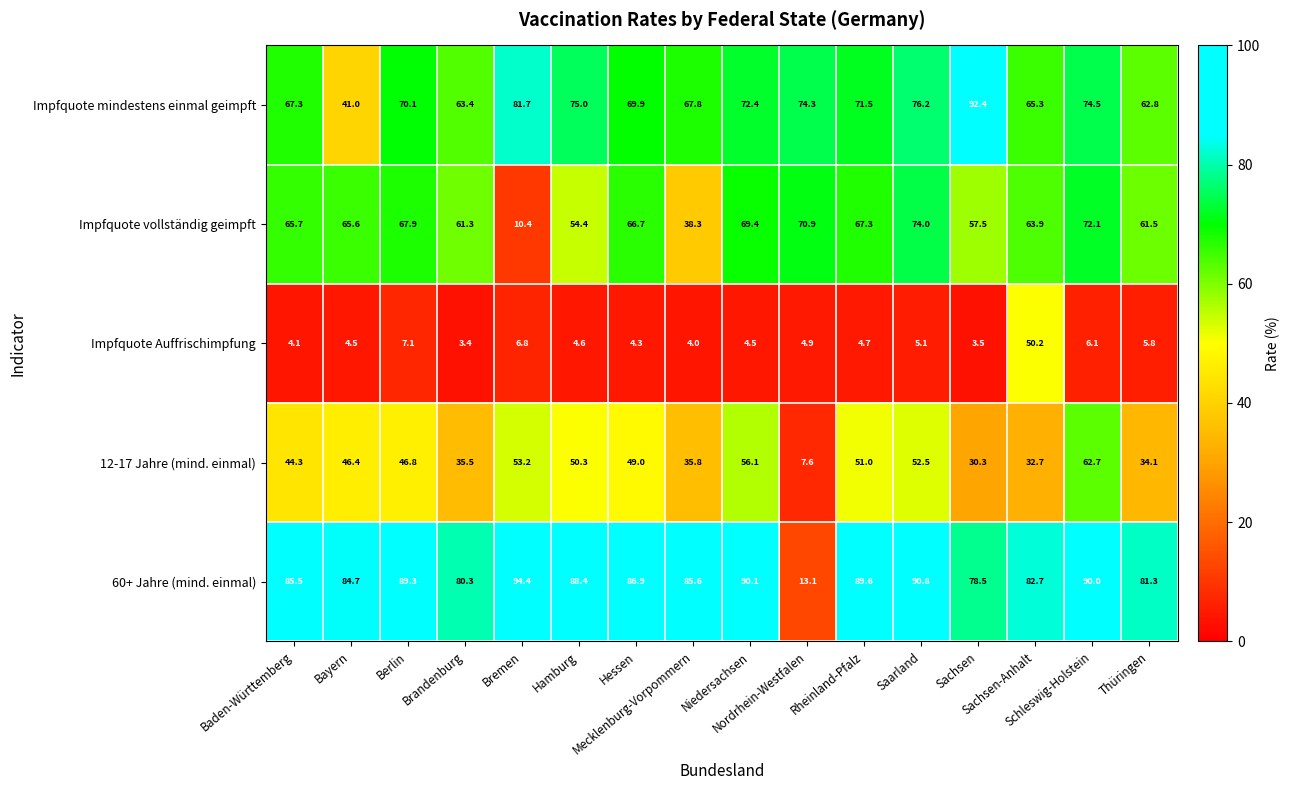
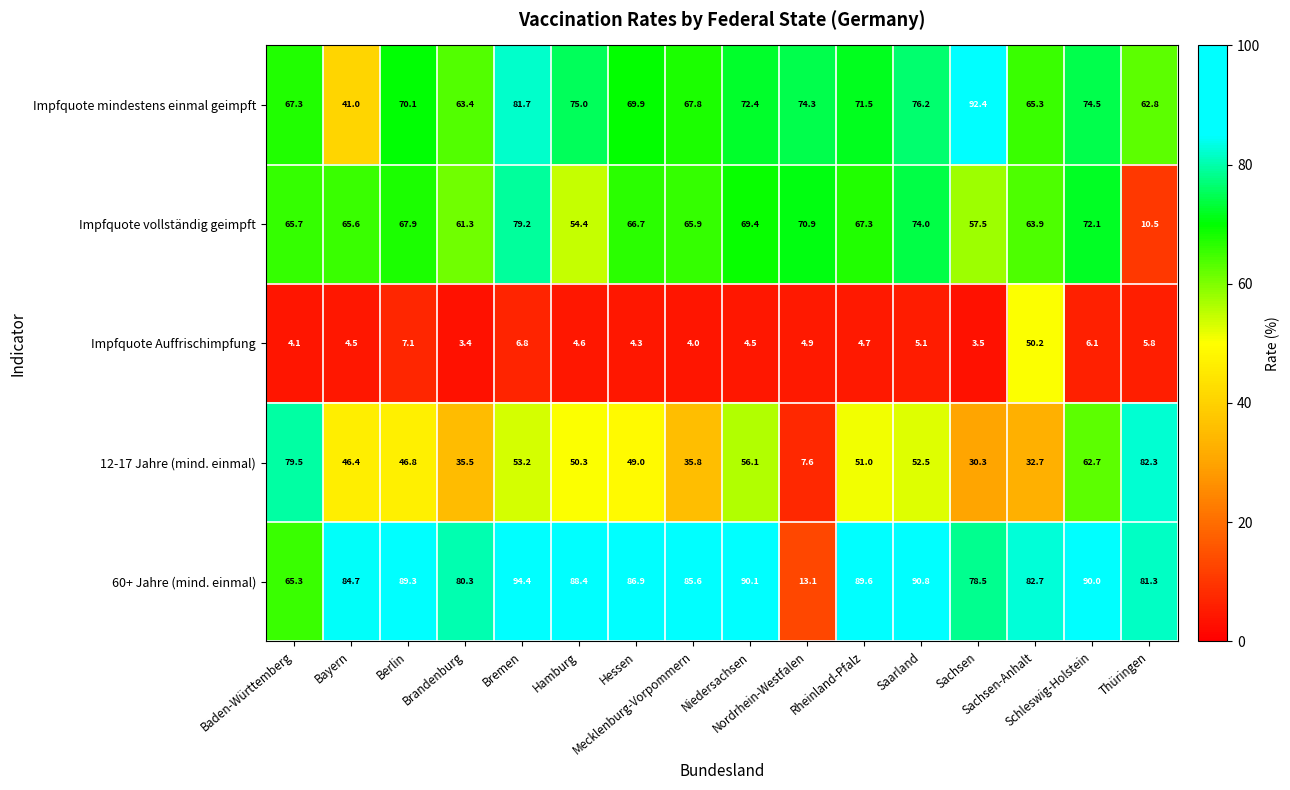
  {
    "Impfquote mindestens einmal geimpft": {
      "Baden-Württemberg": 67.3,
      "Bayern": 41.0,
      "Berlin": 70.1,
      "Brandenburg": 63.4,
      "Bremen": 81.7,
      "Hamburg": 75.0,
      "Hessen": 69.9,
      "Mecklenburg-Vorpommern": 67.8,
      "Niedersachsen": 72.4,
      "Nordrhein-Westfalen": 74.3,
      "Rheinland-Pfalz": 71.5,
      "Saarland": 76.2,
      "Sachsen": 92.4,
      "Sachsen-Anhalt": 65.3,
      "Schleswig-Holstein": 74.5,
      "Thüringen": 62.8
    },
    "Impfquote vollständig geimpft": {
      "Baden-Württemberg": 65.7,
      "Bayern": 65.6,
      "Berlin": 67.9,
      "Brandenburg": 61.3,
-     "Bremen": 10.4,
+     "Bremen": 79.2,
      "Hamburg": 54.4,
      "Hessen": 66.7,
-     "Mecklenburg-Vorpommern": 38.3,
+     "Mecklenburg-Vorpommern": 65.9,
      "Niedersachsen": 69.4,
      "Nordrhein-Westfalen": 70.9,
      "Rheinland-Pfalz": 67.3,
      "Saarland": 74.0,
      "Sachsen": 57.5,
      "Sachsen-Anhalt": 63.9,
      "Schleswig-Holstein": 72.1,
-     "Thüringen": 61.5
+     "Thüringen": 10.5
    },
    "Impfquote Auffrischimpfung": {
      "Baden-Württemberg": 4.1,
      "Bayern": 4.5,
      "Berlin": 7.1,
      "Brandenburg": 3.4,
      "Bremen": 6.8,
      "Hamburg": 4.6,
      "Hessen": 4.3,
      "Mecklenburg-Vorpommern": 4.0,
      "Niedersachsen": 4.5,
      "Nordrhein-Westfalen": 4.9,
      "Rheinland-Pfalz": 4.7,
      "Saarland": 5.1,
      "Sachsen": 3.5,
      "Sachsen-Anhalt": 50.2,
      "Schleswig-Holstein": 6.1,
      "Thüringen": 5.8
    },
    "12-17 Jahre (mind. einmal)": {
-     "Baden-Württemberg": 44.3,
+     "Baden-Württemberg": 79.5,
      "Bayern": 46.4,
      "Berlin": 46.8,
      "Brandenburg": 35.5,
      "Bremen": 53.2,
      "Hamburg": 50.3,
      "Hessen": 49.0,
      "Mecklenburg-Vorpommern": 35.8,
      "Niedersachsen": 56.1,
      "Nordrhein-Westfalen": 7.6,
      "Rheinland-Pfalz": 51.0,
      "Saarland": 52.5,
      "Sachsen": 30.3,
      "Sachsen-Anhalt": 32.7,
      "Schleswig-Holstein": 62.7,
-     "Thüringen": 34.1
+     "Thüringen": 82.3
    },
    "60+ Jahre (mind. einmal)": {
-     "Baden-Württemberg": 85.5,
+     "Baden-Württemberg": 65.3,
      "Bayern": 84.7,
      "Berlin": 89.3,
      "Brandenburg": 80.3,
      "Bremen": 94.4,
      "Hamburg": 88.4,
      "Hessen": 86.9,
      "Mecklenburg-Vorpommern": 85.6,
      "Niedersachsen": 90.1,
      "Nordrhein-Westfalen": 13.1,
      "Rheinland-Pfalz": 89.6,
      "Saarland": 90.8,
      "Sachsen": 78.5,
      "Sachsen-Anhalt": 82.7,
      "Schleswig-Holstein": 90.0,
      "Thüringen": 81.3
    }
  }
